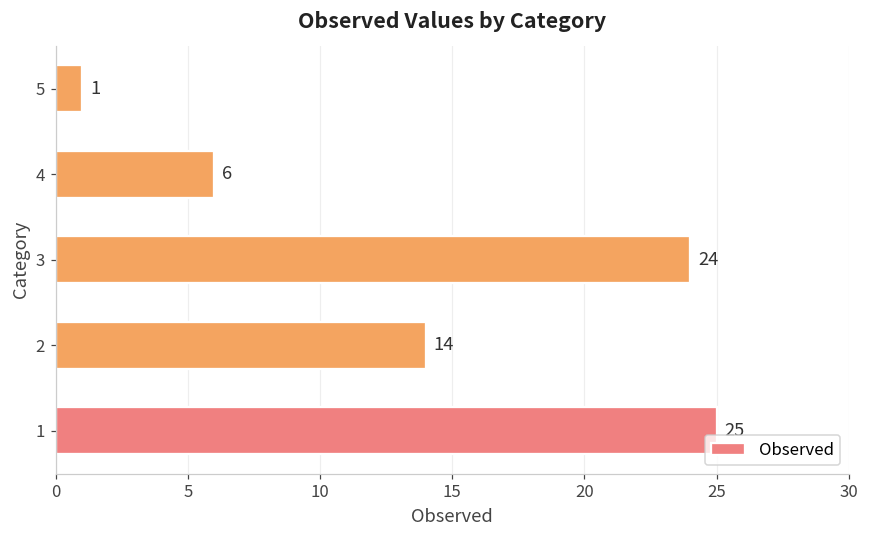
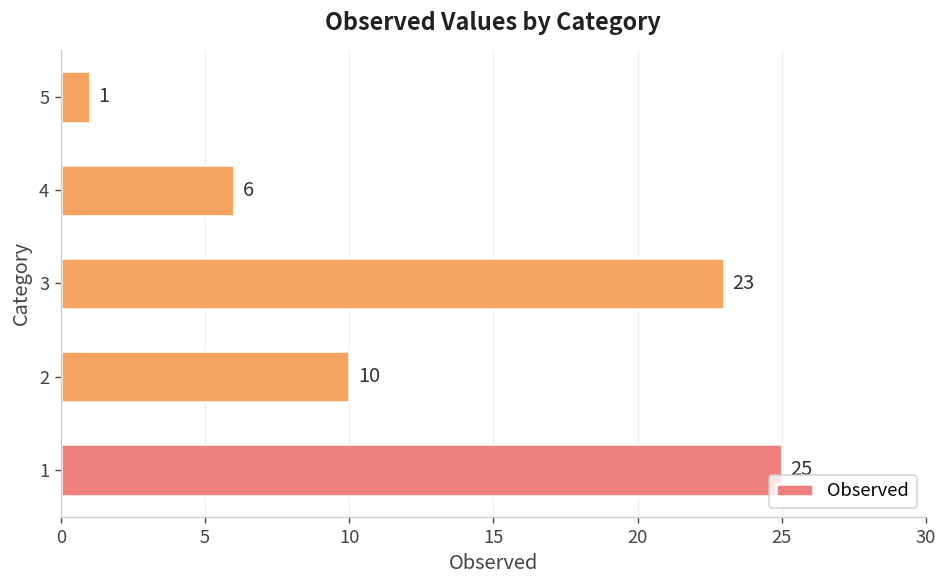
  {
    "5": 1,
    "4": 6,
-   "3": 24,
-   "2": 14
+   "3": 23,
+   "2": 10
  }
